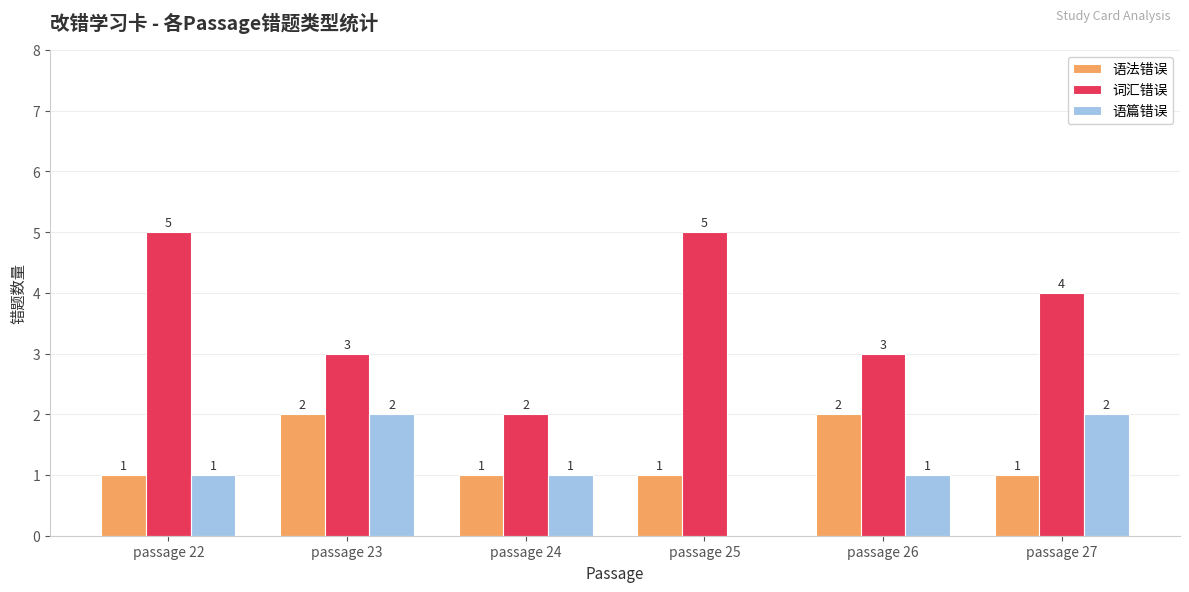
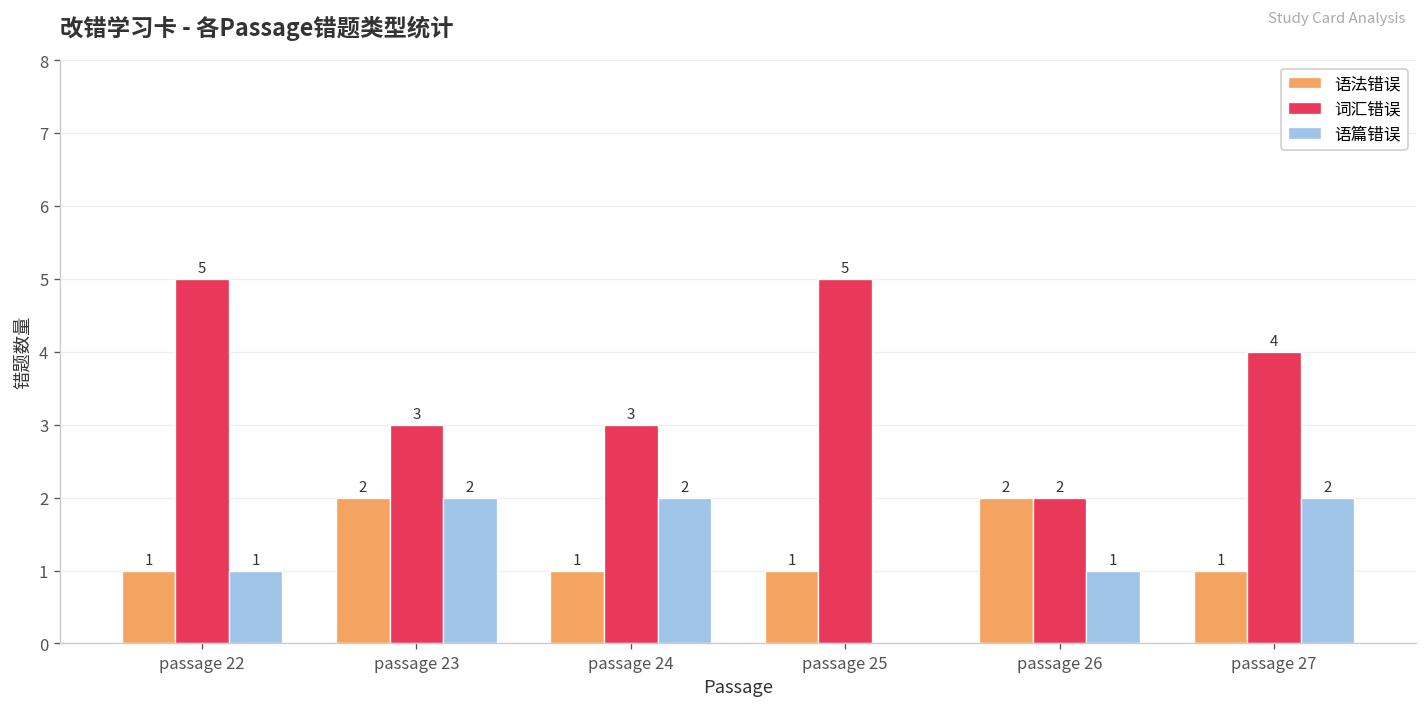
  {
    "语法错误": {
      "passage 22": 1,
      "passage 23": 2,
      "passage 24": 1,
      "passage 25": 1,
      "passage 26": 2,
      "passage 27": 1
    },
    "词汇错误": {
      "passage 22": 5,
      "passage 23": 3,
-     "passage 24": 2,
+     "passage 24": 3,
      "passage 25": 5,
-     "passage 26": 3,
+     "passage 26": 2,
      "passage 27": 4
    },
    "语篇错误": {
      "passage 22": 1,
      "passage 23": 2,
-     "passage 24": 1,
+     "passage 24": 2,
      "passage 26": 1,
      "passage 27": 2
    }
  }
